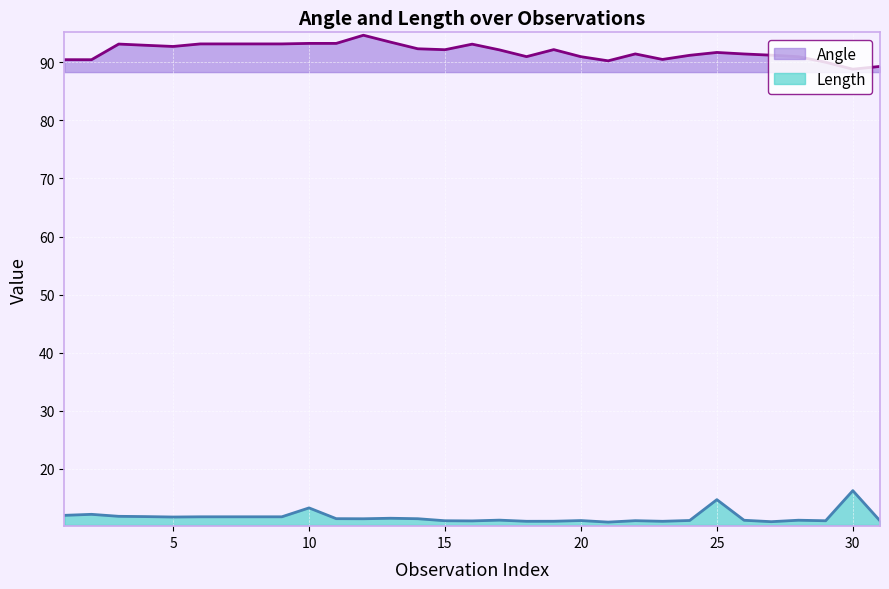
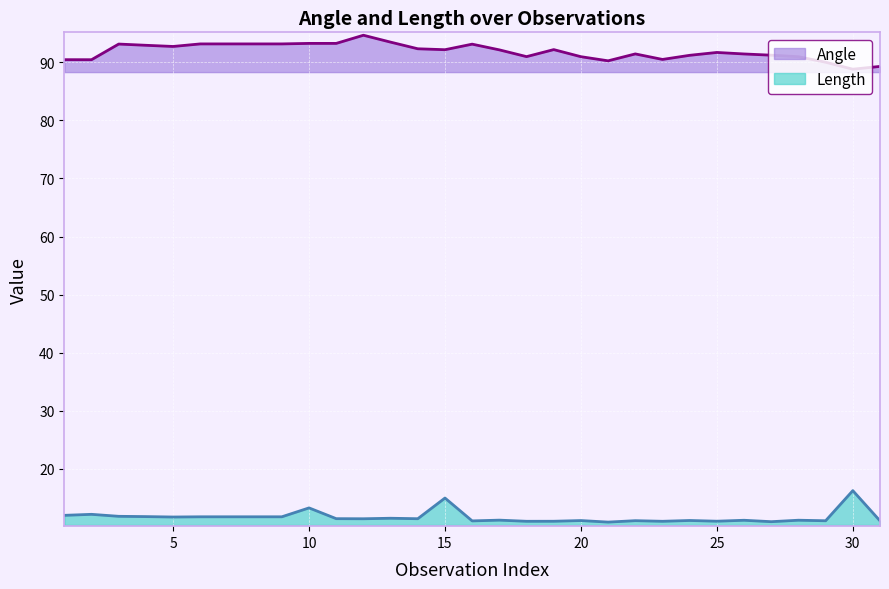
  {
    "Angle": {
      "5": 93,
      "10": 93,
      "15": 92,
      "20": 91,
      "25": 92
    },
    "Length": {
      "5": 12,
      "10": 13,
-     "15": 11,
+     "15": 15,
      "20": 11,
-     "25": 15,
+     "25": 11,
      "30": 16
    }
  }
